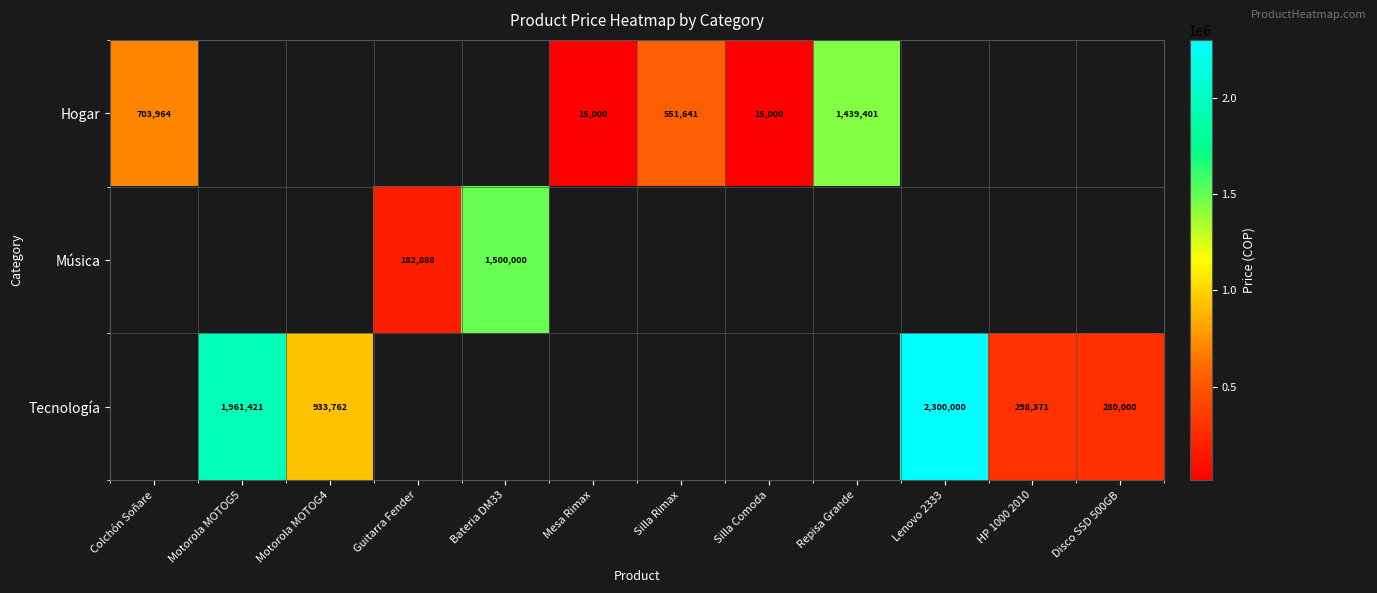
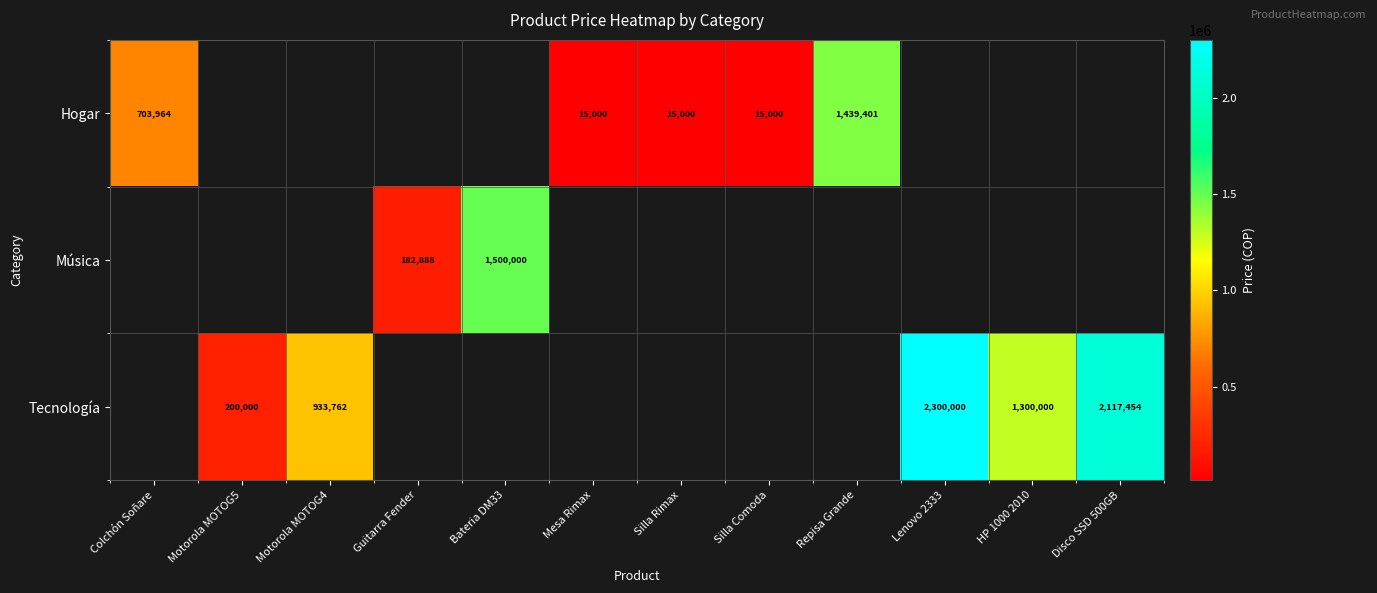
  {
    "Hogar": {
      "Colchón Soñare": "703,964",
      "Mesa Rimax": "15,000",
-     "Silla Rimax": "551,641",
+     "Silla Rimax": "15,000",
      "Silla Comoda": "15,000",
      "Repisa Grande": "1,439,401"
    },
    "Música": {
      "Guitarra Fender": "182,888",
      "Bateria DM33": "1,500,000"
    },
    "Tecnología": {
-     "Motorola MOTOG5": "1,961,421",
+     "Motorola MOTOG5": "200,000",
      "Motorola MOTOG4": "933,762",
      "Lenovo 2333": "2,300,000",
-     "HP 1000 2010": "298,371",
-     "Disco SSD 500GB": "280,000"
+     "HP 1000 2010": "1,300,000",
+     "Disco SSD 500GB": "2,117,454"
    }
  }
